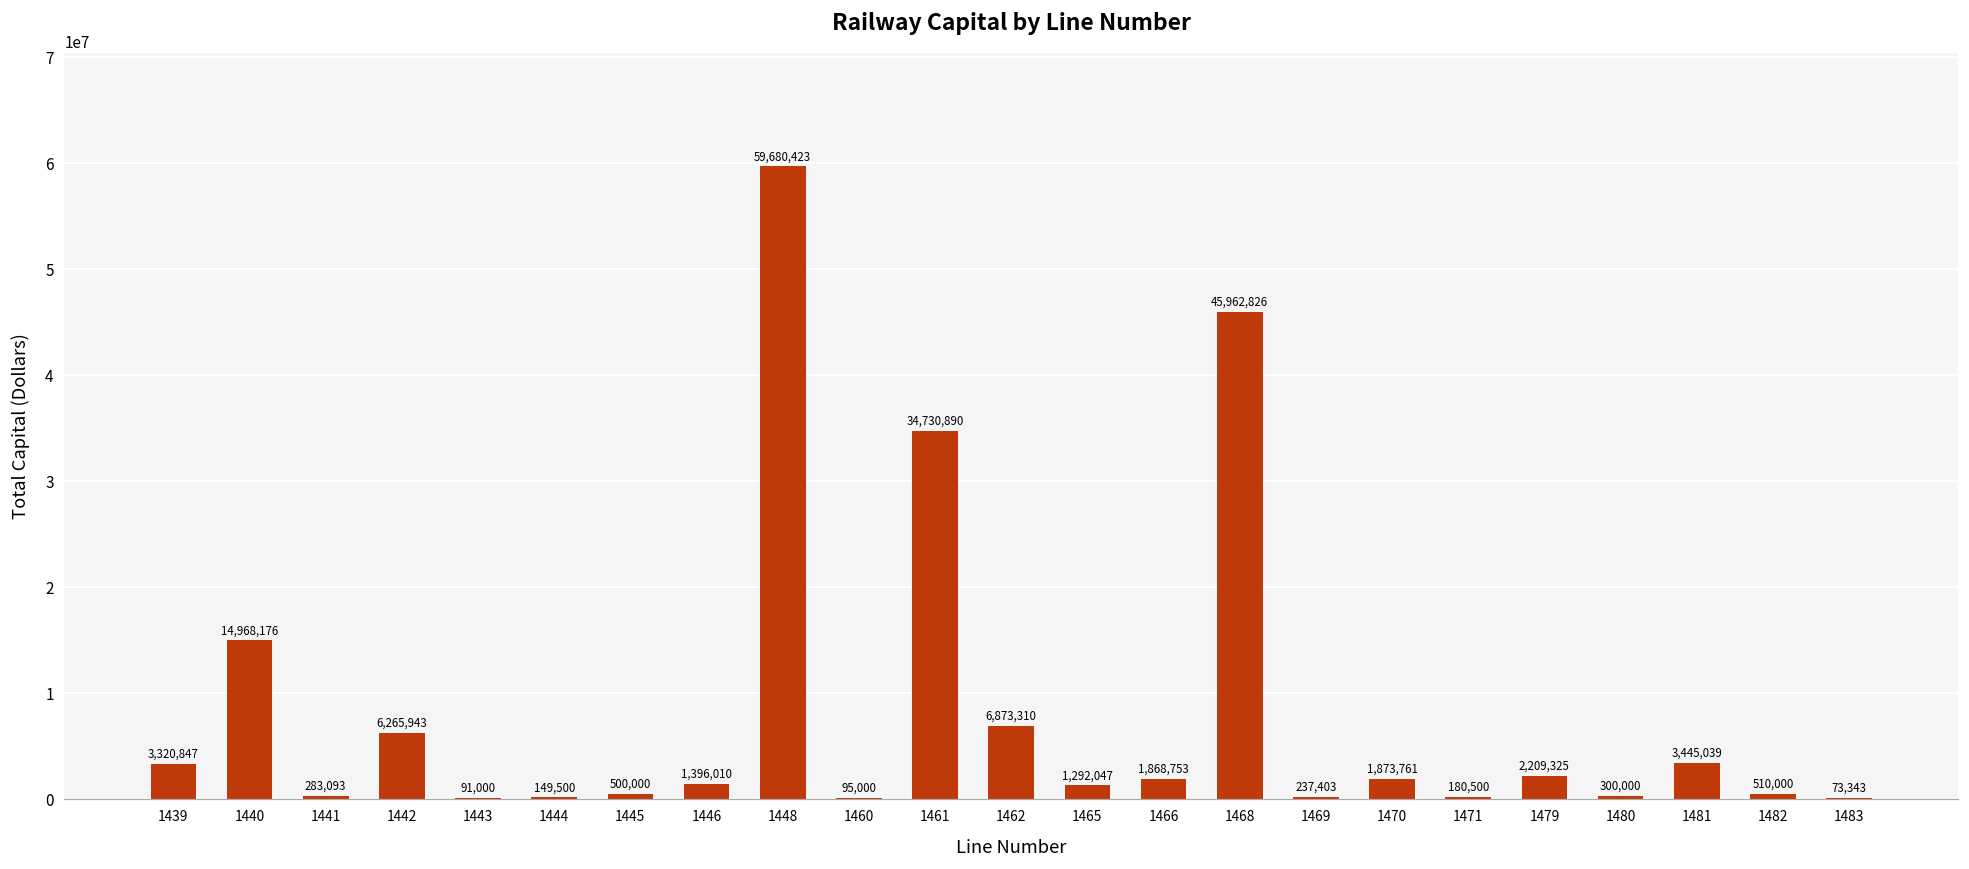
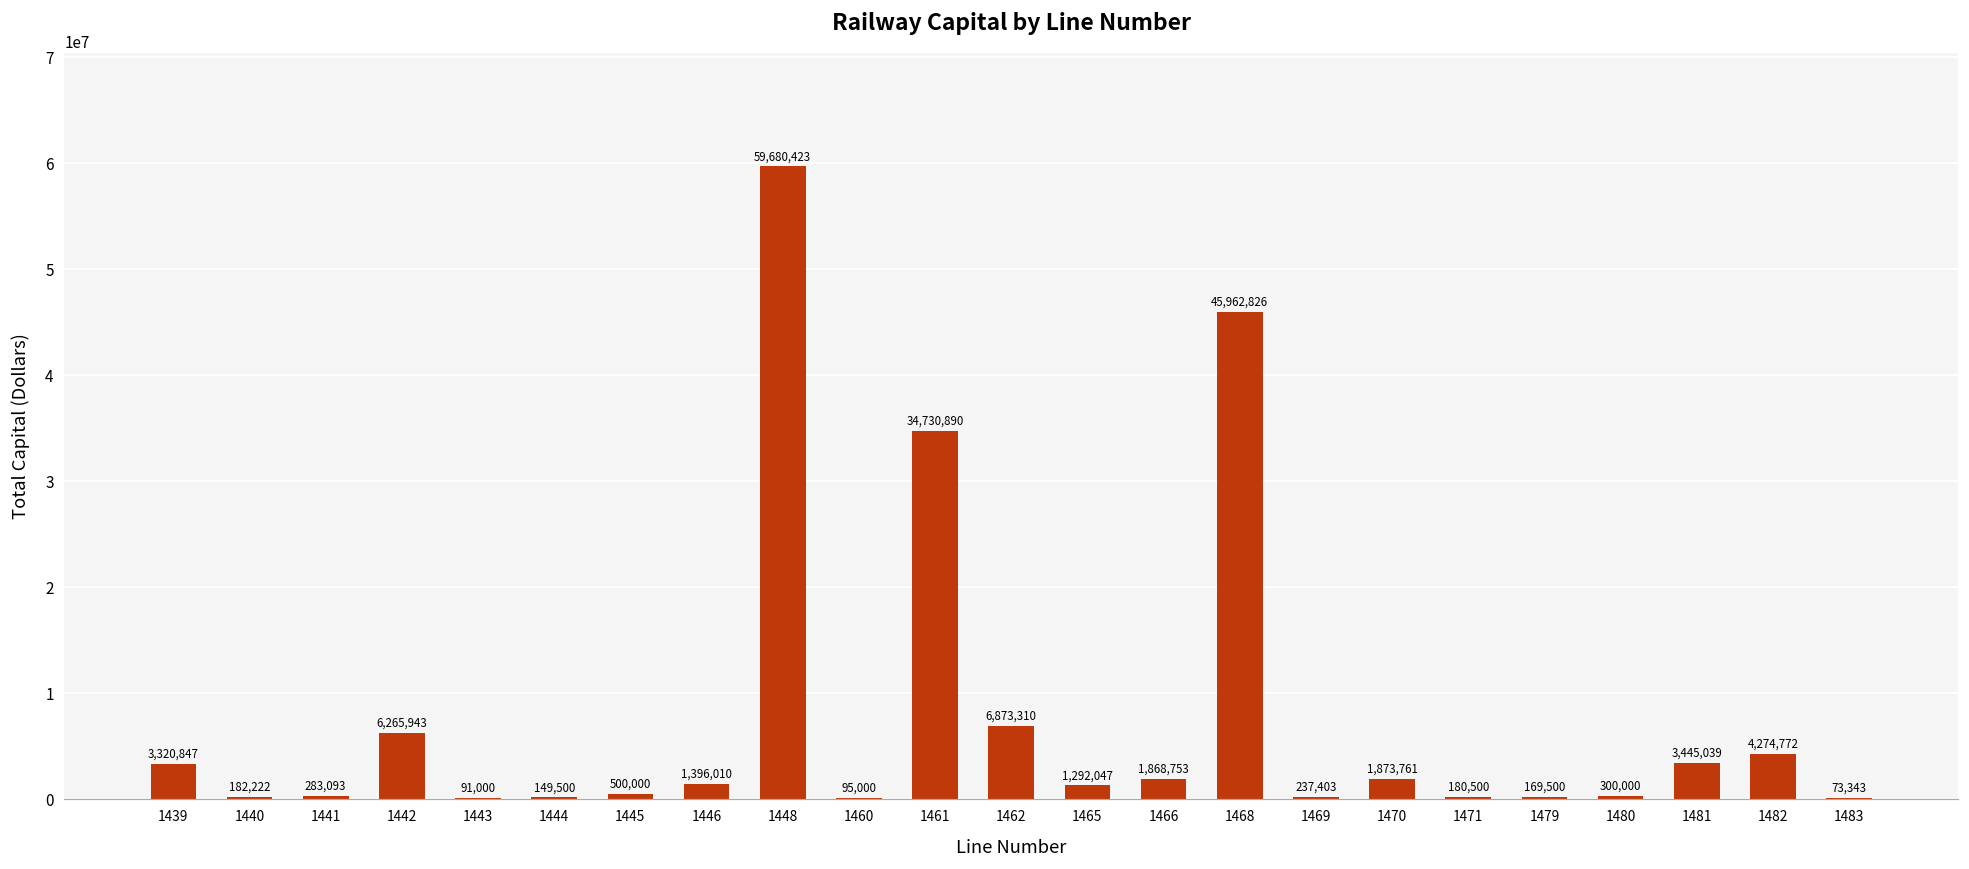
  {
    "1439": "3,320,847",
-   "1440": "14,968,176",
+   "1440": "182,222",
    "1441": "283,093",
    "1442": "6,265,943",
    "1443": "91,000",
    "1444": "149,500",
    "1445": "500,000",
    "1446": "1,396,010",
    "1448": "59,680,423",
    "1460": "95,000",
    "1461": "34,730,890",
    "1462": "6,873,310",
    "1465": "1,292,047",
    "1466": "1,868,753",
    "1468": "45,962,826",
    "1469": "237,403",
    "1470": "1,873,761",
    "1471": "180,500",
-   "1479": "2,209,325",
+   "1479": "169,500",
    "1480": "300,000",
    "1481": "3,445,039",
-   "1482": "510,000",
+   "1482": "4,274,772",
    "1483": "73,343"
  }
